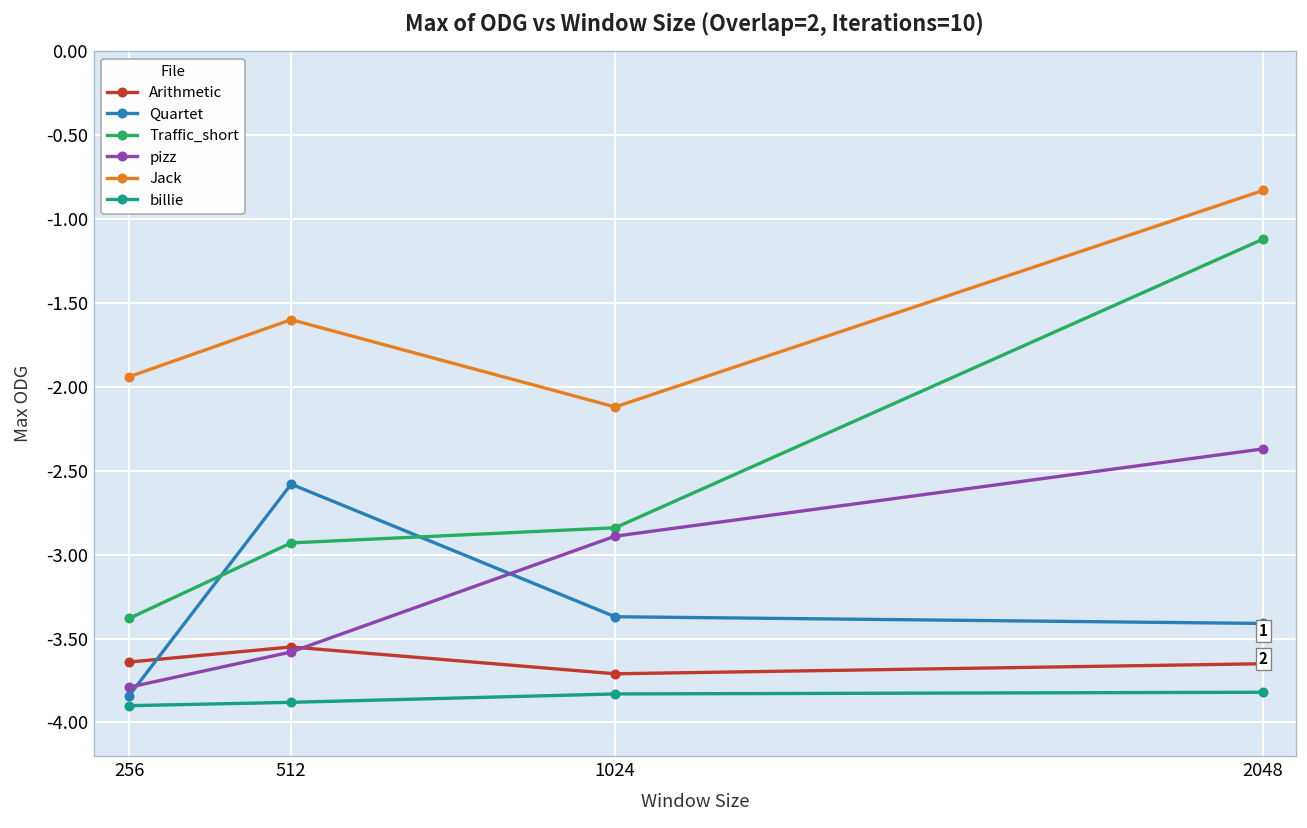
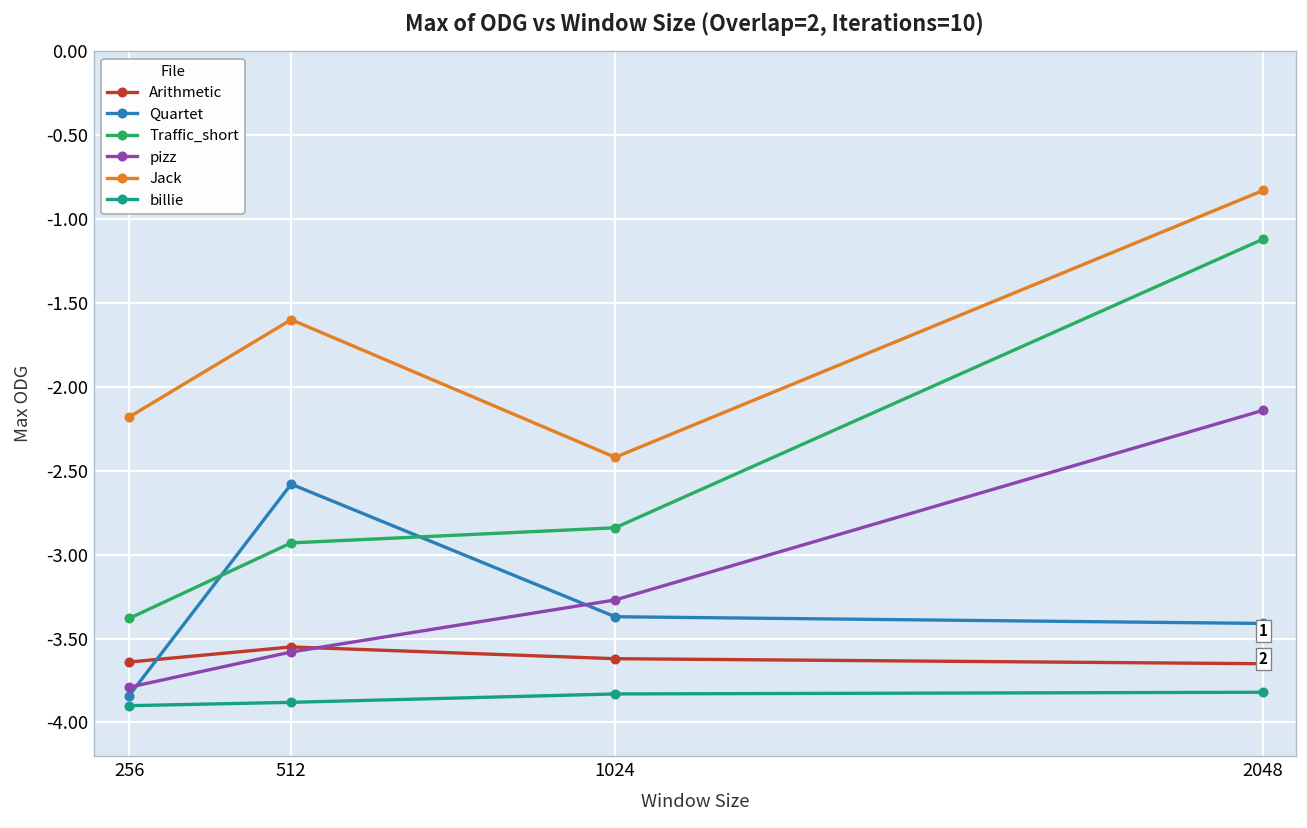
  {
    "Arithmetic": {
      "256": -3.64,
      "512": -3.55,
-     "1024": -3.71
+     "1024": -3.62
    },
    "Quartet": {
      "256": -3.84,
      "512": -2.58,
      "1024": -3.37
    },
    "pizz": {
      "256": -3.79,
      "512": -3.58,
-     "1024": -2.89,
-     "2048": -2.37
+     "1024": -3.27,
+     "2048": -2.14
    },
    "Jack": {
-     "256": -1.94,
+     "256": -2.18,
      "512": -1.60,
-     "1024": -2.12,
+     "1024": -2.42,
      "2048": -0.83
    }
  }
